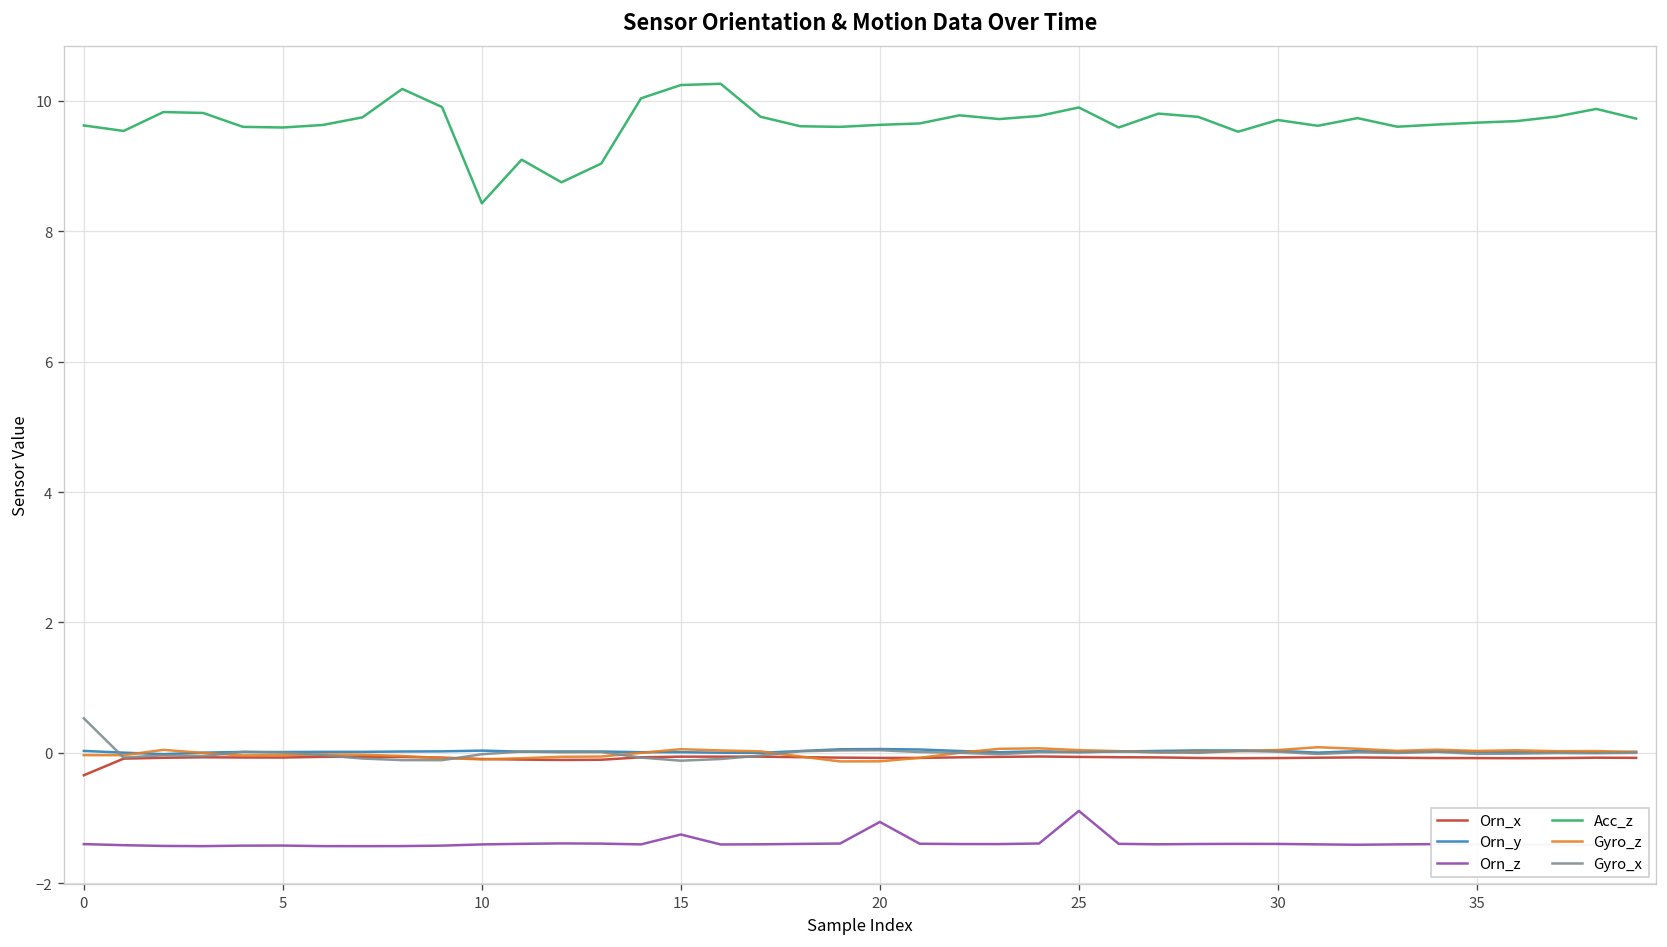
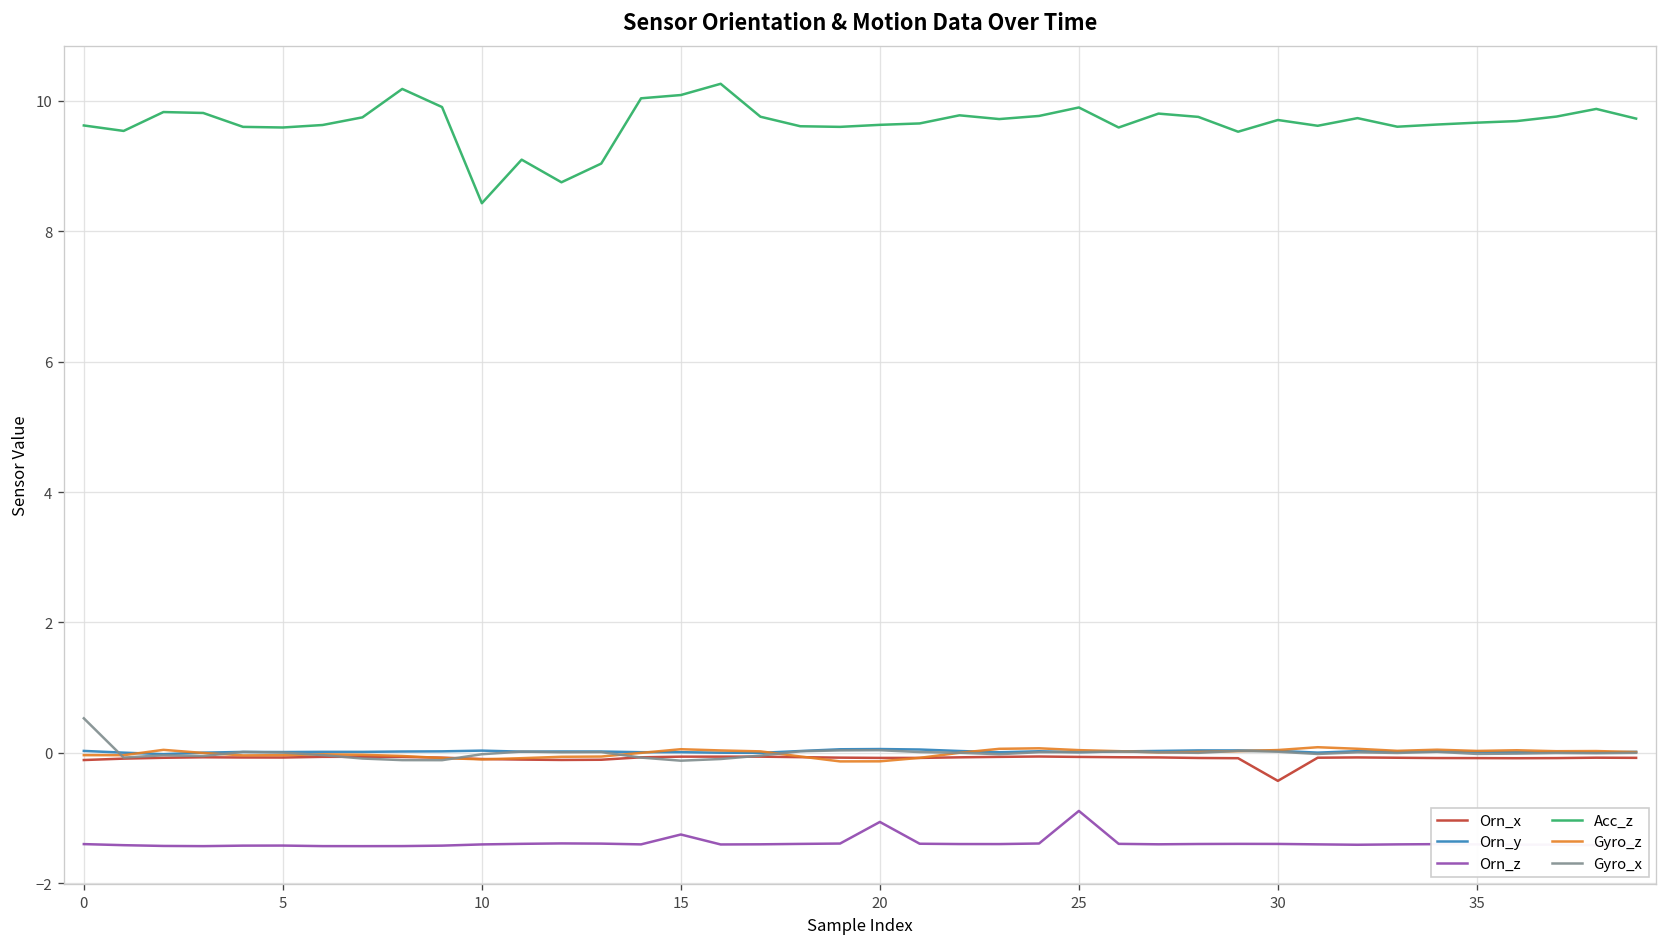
  {
    "Orn_x": {
-     "0": -0.3,
+     "0": -0.1,
      "15": -0.1,
      "20": -0.1,
      "25": -0.1,
-     "30": -0.1,
+     "30": -0.4,
      "35": -0.1
    },
    "Orn_y": {
      "0": 0.0,
      "10": 0.0
    },
    "Orn_z": {
      "0": -1.4,
      "5": -1.4,
      "10": -1.4,
      "15": -1.3,
      "20": -1.1,
      "25": -0.9,
      "30": -1.4
    },
    "Acc_z": {
      "0": 9.6,
      "5": 9.6,
      "10": 8.4,
-     "15": 10.2,
+     "15": 10.1,
      "20": 9.6,
      "25": 9.9,
      "30": 9.7,
      "35": 9.7
    },
    "Gyro_z": {
      "0": 0.0,
      "20": -0.1
    },
    "Gyro_x": {
      "0": 0.5,
      "10": 0.0,
      "15": -0.1
    }
  }
